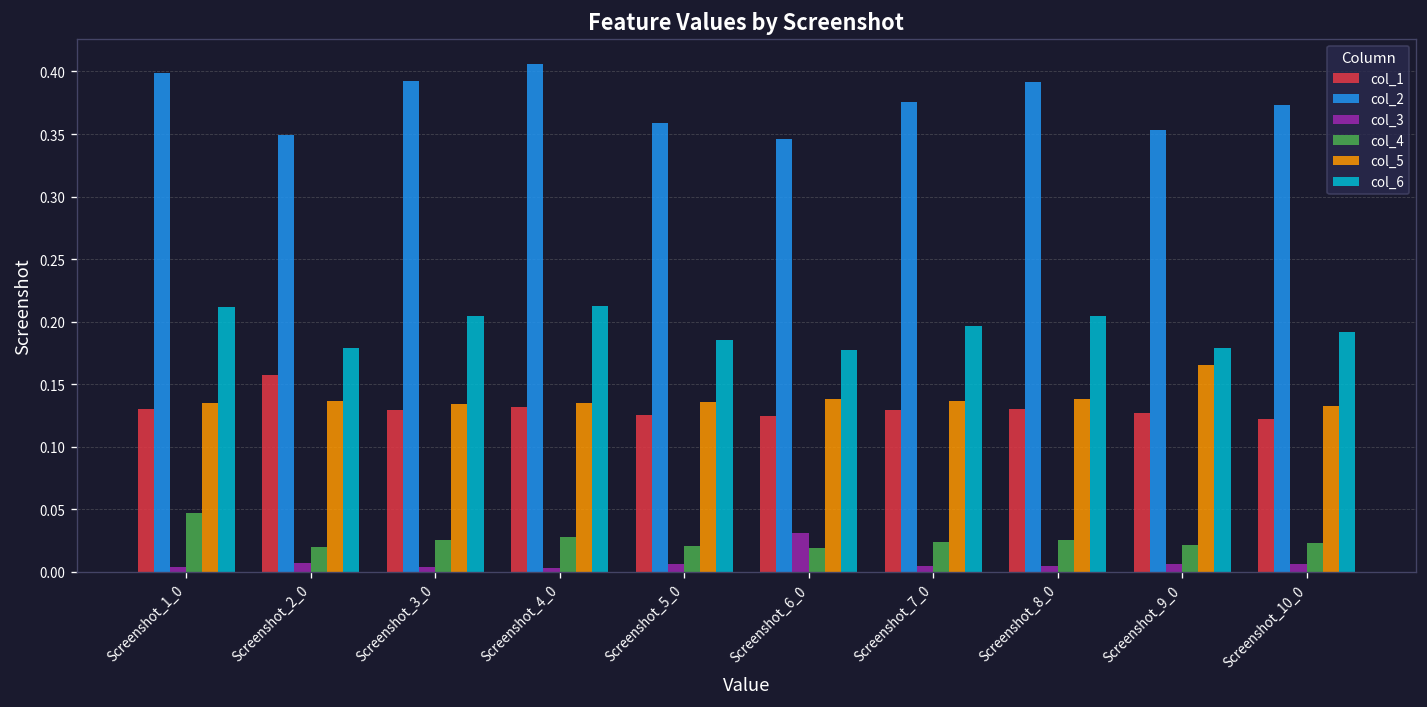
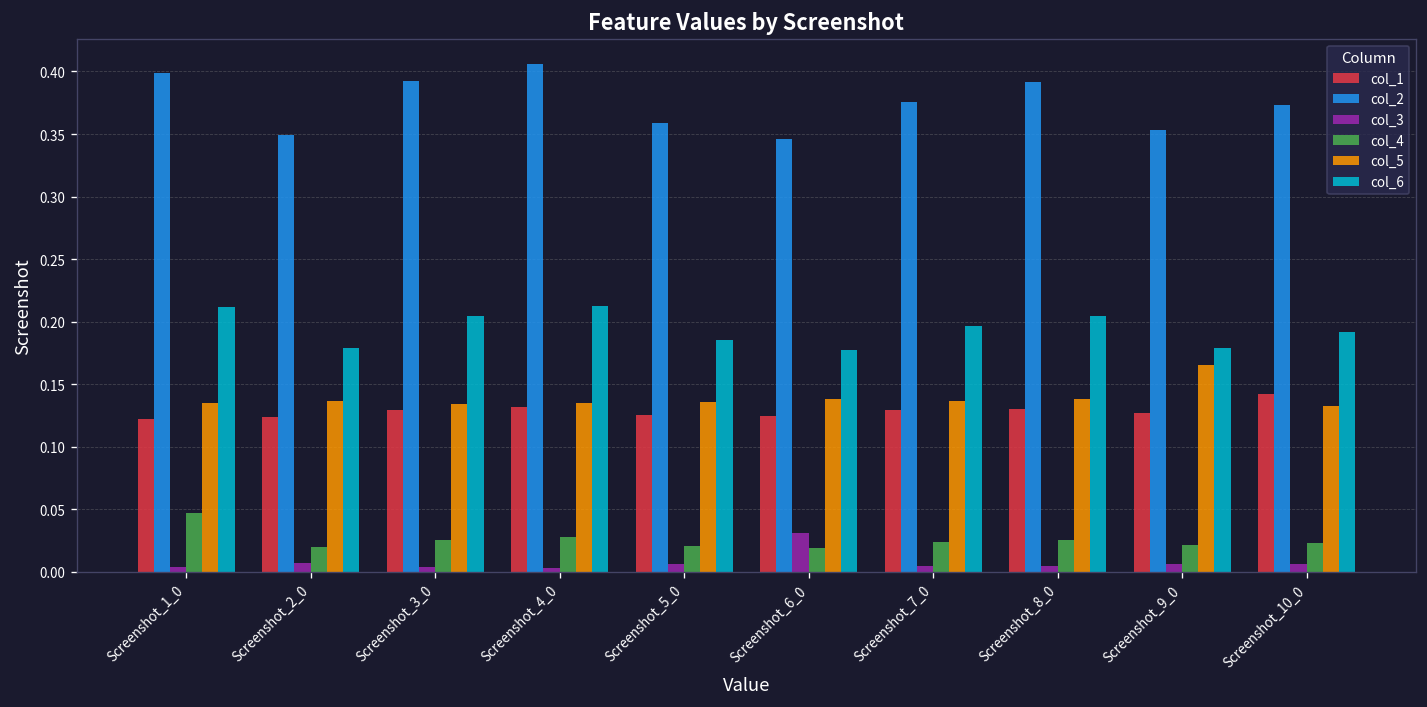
  {
    "col_1": {
-     "Screenshot_1_0": 0.130,
-     "Screenshot_2_0": 0.157,
+     "Screenshot_1_0": 0.122,
+     "Screenshot_2_0": 0.124,
      "Screenshot_3_0": 0.130,
      "Screenshot_4_0": 0.132,
      "Screenshot_5_0": 0.125,
      "Screenshot_6_0": 0.125,
      "Screenshot_7_0": 0.129,
      "Screenshot_8_0": 0.130,
      "Screenshot_9_0": 0.127,
-     "Screenshot_10_0": 0.122
+     "Screenshot_10_0": 0.142
    },
    "col_3": {
      "Screenshot_1_0": 0.004,
      "Screenshot_2_0": 0.007,
      "Screenshot_3_0": 0.004,
      "Screenshot_4_0": 0.003,
      "Screenshot_5_0": 0.006,
      "Screenshot_6_0": 0.030,
      "Screenshot_7_0": 0.005,
      "Screenshot_8_0": 0.005,
      "Screenshot_9_0": 0.006,
      "Screenshot_10_0": 0.006
    },
    "col_4": {
      "Screenshot_1_0": 0.047,
      "Screenshot_2_0": 0.019,
      "Screenshot_3_0": 0.025,
      "Screenshot_4_0": 0.027,
      "Screenshot_5_0": 0.021,
      "Screenshot_6_0": 0.019,
      "Screenshot_7_0": 0.023,
      "Screenshot_8_0": 0.026,
      "Screenshot_9_0": 0.021,
      "Screenshot_10_0": 0.023
    },
    "col_5": {
      "Screenshot_1_0": 0.135,
      "Screenshot_2_0": 0.136,
      "Screenshot_3_0": 0.134,
      "Screenshot_4_0": 0.135,
      "Screenshot_5_0": 0.136,
      "Screenshot_6_0": 0.138,
      "Screenshot_7_0": 0.136,
      "Screenshot_8_0": 0.138,
      "Screenshot_9_0": 0.165,
      "Screenshot_10_0": 0.132
    }
  }
